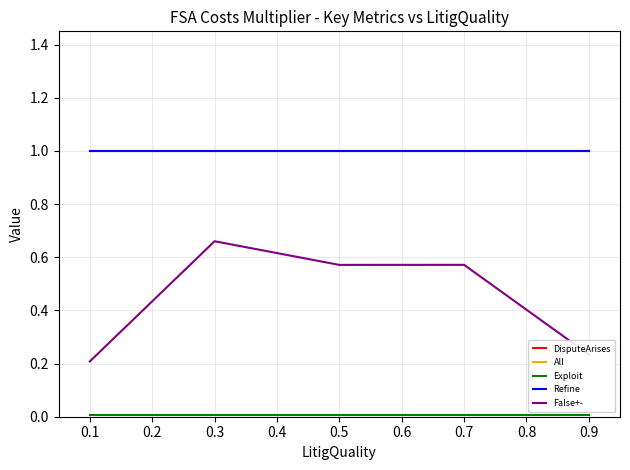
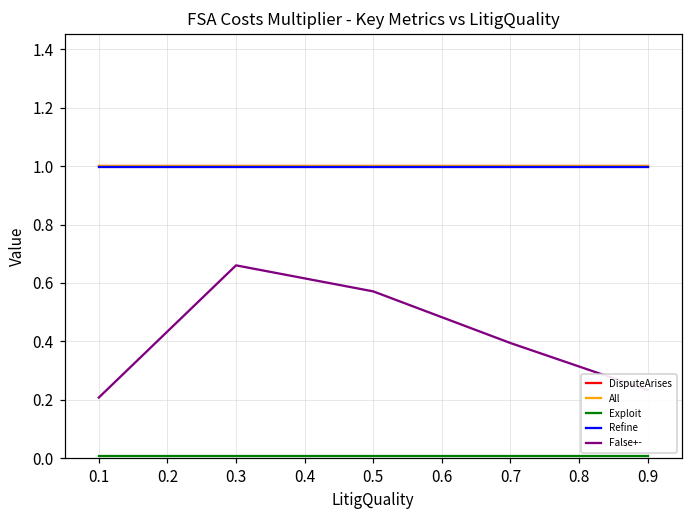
  {
    "Refine": {
      "0.1": 1.00,
      "0.2": 1.00,
      "0.3": 1.00,
      "0.4": 1.00,
      "0.5": 1.00,
      "0.6": 1.00,
      "0.7": 1.00,
      "0.8": 1.00,
      "0.9": 1.00
    },
    "Exploit": {
      "0.1": 0.01,
      "0.2": 0.01,
      "0.3": 0.01,
      "0.4": 0.01,
      "0.5": 0.01,
      "0.6": 0.01,
      "0.7": 0.01,
      "0.8": 0.01,
      "0.9": 0.01
    },
    "False+-": {
      "0.1": 0.21,
      "0.3": 0.66,
      "0.5": 0.57,
-     "0.7": 0.57
+     "0.7": 0.39
    }
  }
